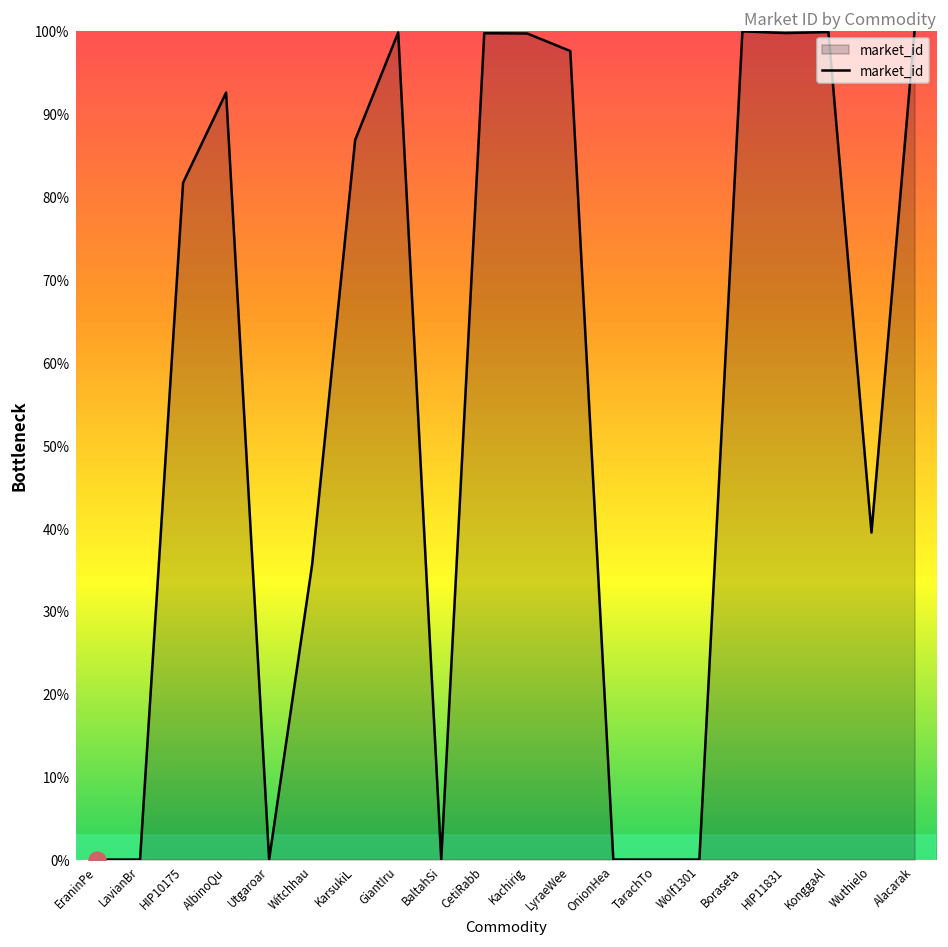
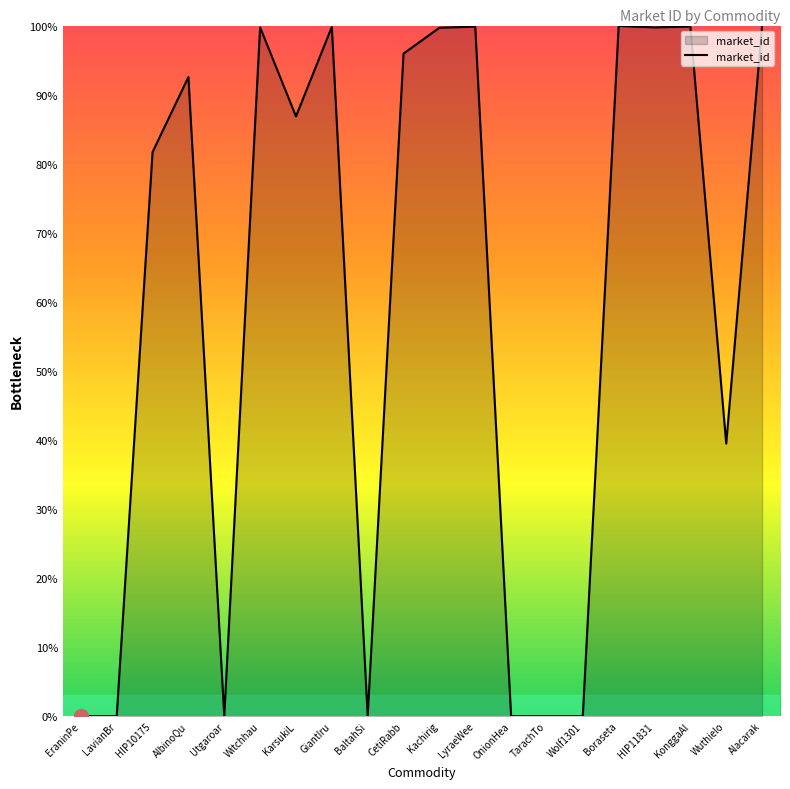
  {
    "market_id": {
      "HIP10175": "82%",
      "AlbinoQu": "93%",
-     "Witchhau": "36%",
+     "Witchhau": "100%",
      "KarsukiL": "87%",
      "GiantIru": "100%",
-     "CetiRabb": "100%",
+     "CetiRabb": "96%",
      "Kachirig": "100%",
-     "LyraeWee": "98%",
+     "LyraeWee": "100%",
      "Boraseta": "100%",
      "HIP11831": "100%",
      "KonggaAl": "100%",
      "Wuthielo": "39%",
      "Alacarak": "100%"
    }
  }
